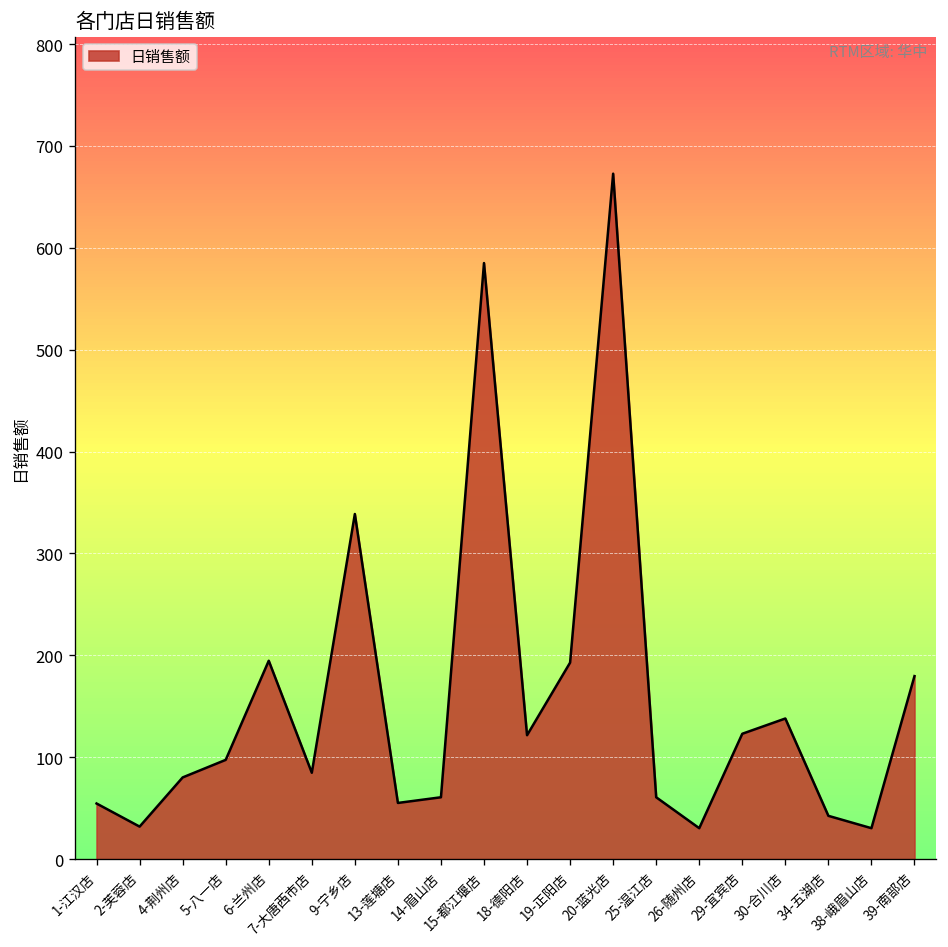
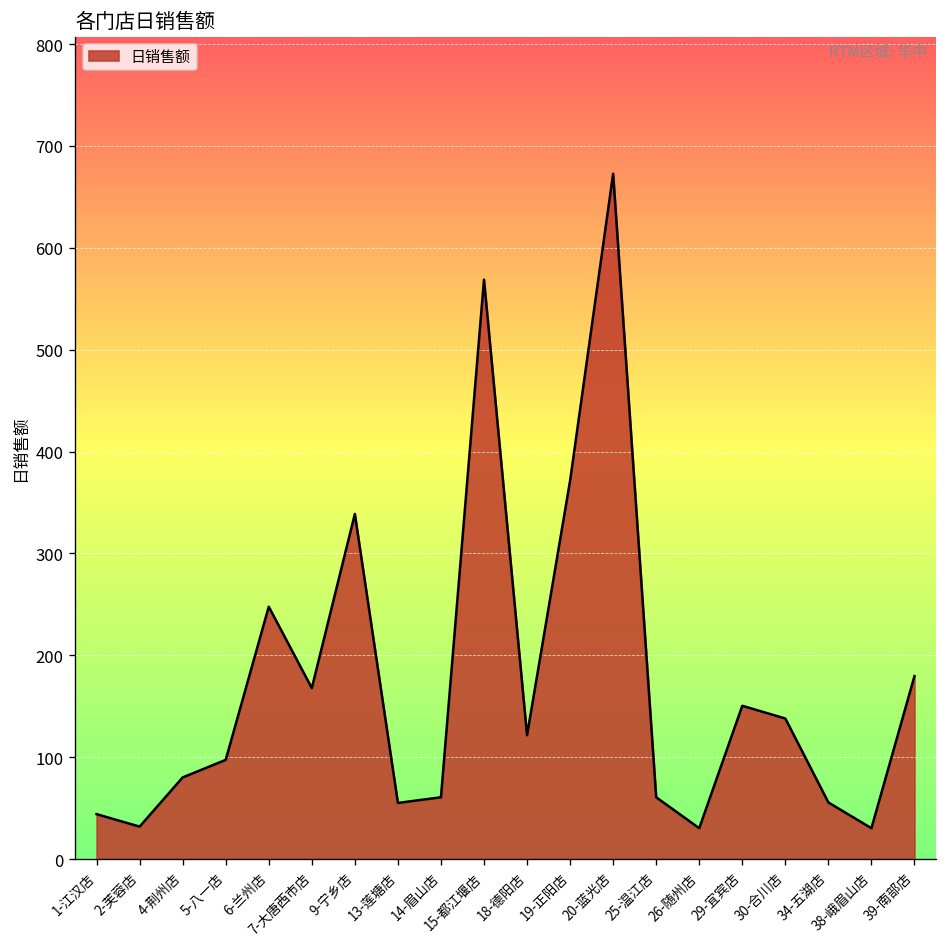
  {
-   "1-江汉店": 50,
+   "1-江汉店": 40,
    "2-芙蓉店": 30,
    "4-荆州店": 80,
    "5-八一店": 100,
-   "6-兰州店": 190,
-   "7-大唐西市店": 80,
+   "6-兰州店": 250,
+   "7-大唐西市店": 170,
    "9-宁乡店": 340,
    "13-莲塘店": 60,
    "14-眉山店": 60,
-   "15-都江堰店": 590,
+   "15-都江堰店": 570,
    "18-德阳店": 120,
-   "19-正阳店": 190,
+   "19-正阳店": 370,
    "20-蓝光店": 670,
    "25-温江店": 60,
    "26-随州店": 30,
-   "29-宜宾店": 120,
+   "29-宜宾店": 150,
    "30-合川店": 140,
-   "34-五湖店": 40,
+   "34-五湖店": 60,
    "38-峨眉山店": 30,
    "39-南部店": 180
  }
